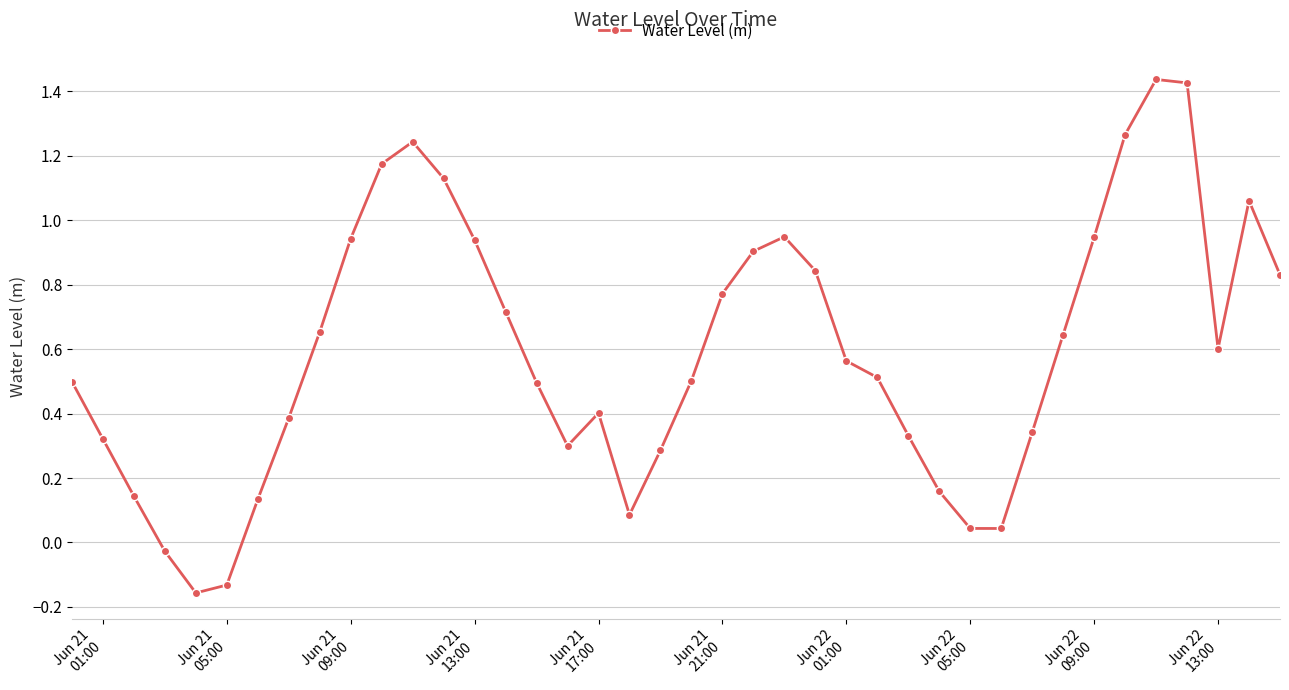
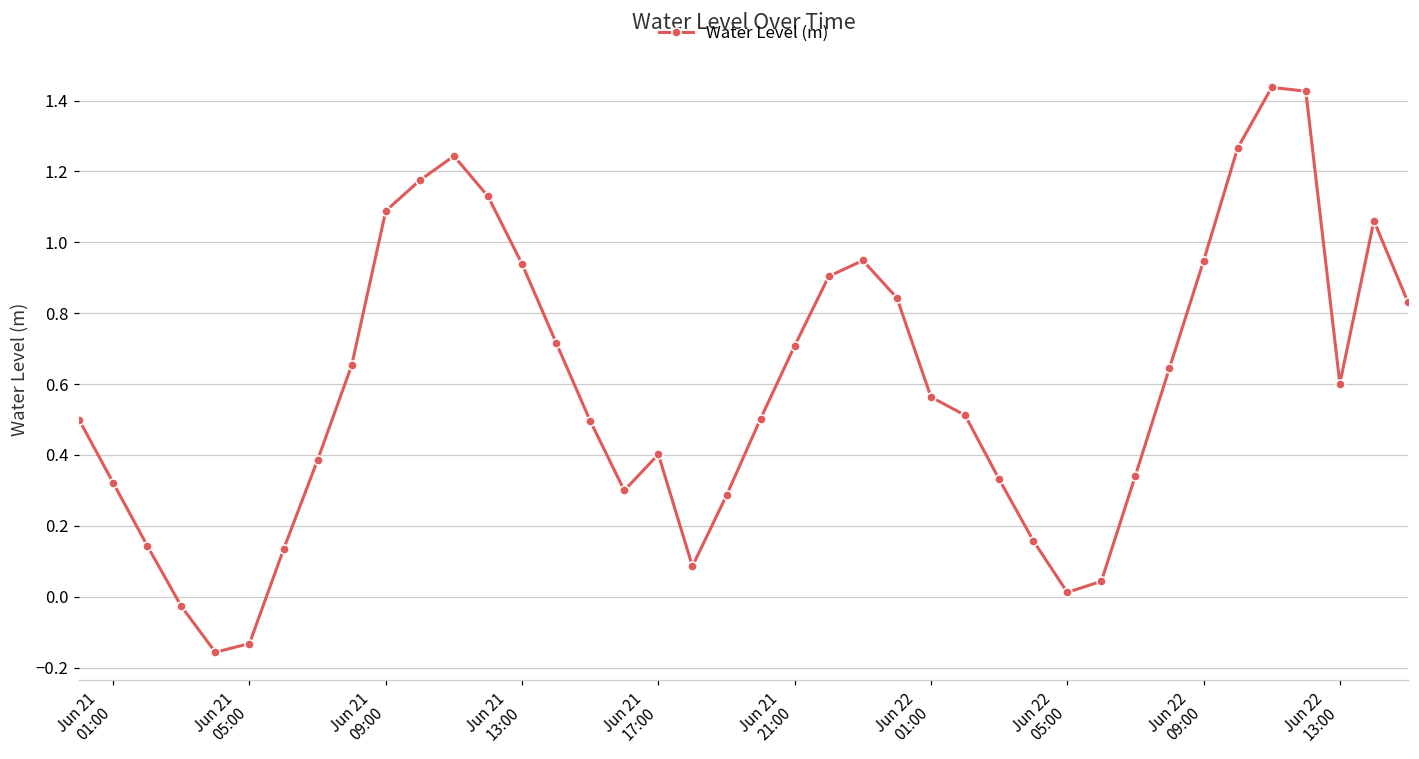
  {
    "Jun 21 01:00": 0.32,
    "Jun 21 05:00": -0.13,
-   "Jun 21 09:00": 0.94,
+   "Jun 21 09:00": 1.09,
    "Jun 21 13:00": 0.94,
    "Jun 21 17:00": 0.40,
-   "Jun 21 21:00": 0.77,
+   "Jun 21 21:00": 0.71,
    "Jun 22 01:00": 0.56,
-   "Jun 22 05:00": 0.04,
+   "Jun 22 05:00": 0.01,
    "Jun 22 09:00": 0.95,
    "Jun 22 13:00": 0.60
  }
